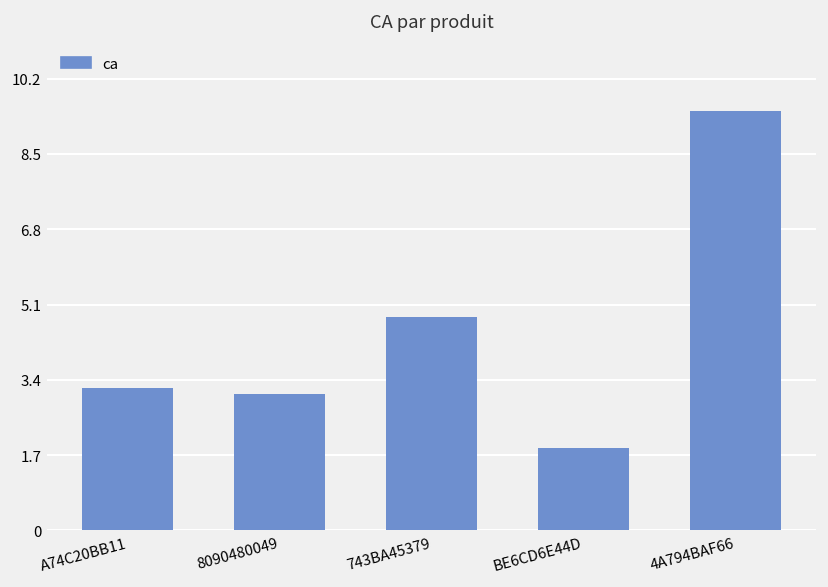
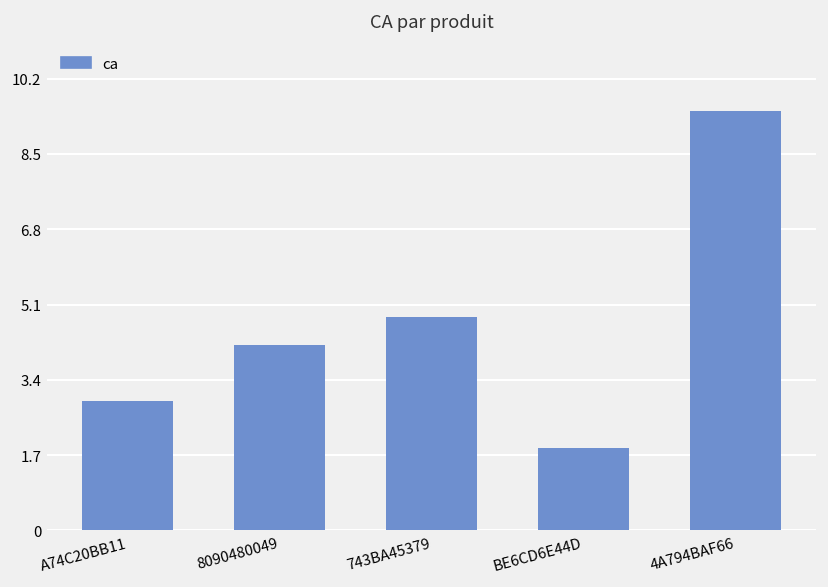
  {
-   "A74C20BB11": 3.2,
-   "8090480049": 3.1,
+   "A74C20BB11": 2.9,
+   "8090480049": 4.2,
    "743BA45379": 4.8,
    "BE6CD6E44D": 1.9,
    "4A794BAF66": 9.5
  }
